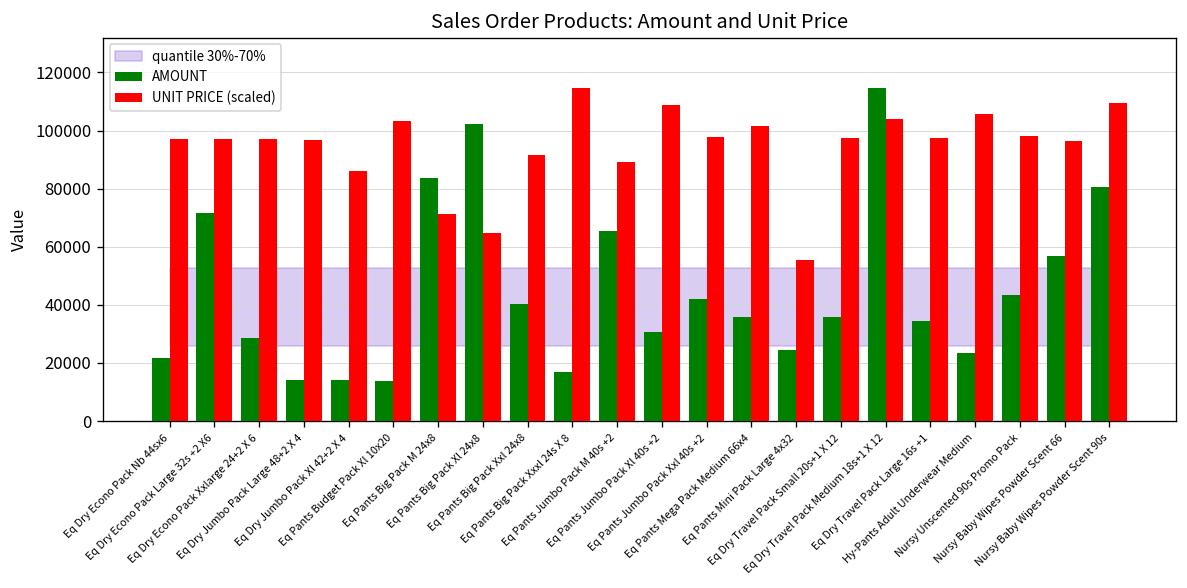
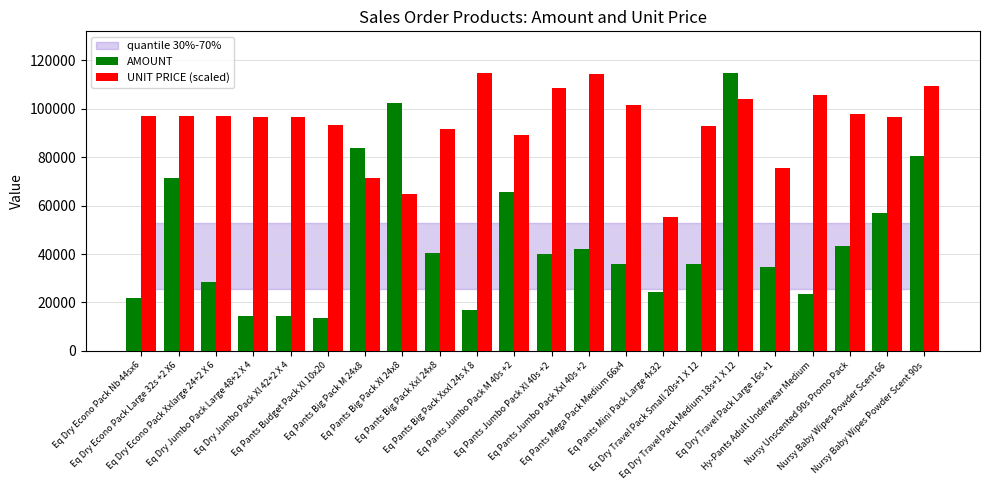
  {
    "AMOUNT": {
      "Eq Dry Econo Pack Nb 44sx6": 22000,
      "Eq Dry Econo Pack Large 32s +2 X6": 71000,
      "Eq Dry Econo Pack Xxlarge 24+2 X 6": 29000,
      "Eq Dry Jumbo Pack Large 48+2 X 4": 14000,
      "Eq Dry Jumbo Pack Xl 42+2 X 4": 14000,
      "Eq Pants Budget Pack Xl 10x20": 14000,
      "Eq Pants Big Pack M 24x8": 84000,
      "Eq Pants Big Pack Xl 24x8": 102000,
      "Eq Pants Big Pack Xxl 24x8": 40000,
      "Eq Pants Big Pack Xxxl 24s X 8": 17000,
      "Eq Pants Jumbo Pack M 40s +2": 66000,
-     "Eq Pants Jumbo Pack Xl 40s +2": 31000,
+     "Eq Pants Jumbo Pack Xl 40s +2": 40000,
      "Eq Pants Jumbo Pack Xxl 40s +2": 42000,
      "Eq Pants Mega Pack Medium 66x4": 36000,
      "Eq Pants Mini Pack Large 4x32": 24000,
      "Eq Dry Travel Pack Small 20s+1 X 12": 36000,
      "Eq Dry Travel Pack Medium 18s+1 X 12": 115000,
      "Eq Dry Travel Pack Large 16s +1": 34000,
      "Hy-Pants Adult Underwear Medium": 23000,
      "Nursy Unscented 90s Promo Pack": 43000,
      "Nursy Baby Wipes Powder Scent 66": 57000,
      "Nursy Baby Wipes Powder Scent 90s": 80000
    },
    "quantile 30%-70%": {
      "Eq Dry Econo Pack Nb 44sx6": 53000,
      "Eq Dry Econo Pack Large 32s +2 X6": 53000,
      "Eq Dry Econo Pack Xxlarge 24+2 X 6": 53000,
      "Eq Dry Jumbo Pack Large 48+2 X 4": 53000,
      "Eq Dry Jumbo Pack Xl 42+2 X 4": 53000,
      "Eq Pants Budget Pack Xl 10x20": 53000,
      "Eq Pants Big Pack M 24x8": 53000,
      "Eq Pants Big Pack Xl 24x8": 53000,
      "Eq Pants Big Pack Xxl 24x8": 53000,
      "Eq Pants Big Pack Xxxl 24s X 8": 53000,
      "Eq Pants Jumbo Pack M 40s +2": 53000,
      "Eq Pants Jumbo Pack Xl 40s +2": 53000,
      "Eq Pants Jumbo Pack Xxl 40s +2": 53000,
      "Eq Pants Mega Pack Medium 66x4": 53000,
      "Eq Pants Mini Pack Large 4x32": 53000,
      "Eq Dry Travel Pack Small 20s+1 X 12": 53000,
      "Eq Dry Travel Pack Medium 18s+1 X 12": 53000,
      "Eq Dry Travel Pack Large 16s +1": 53000,
      "Hy-Pants Adult Underwear Medium": 53000,
      "Nursy Unscented 90s Promo Pack": 53000,
      "Nursy Baby Wipes Powder Scent 66": 53000,
      "Nursy Baby Wipes Powder Scent 90s": 53000
    },
    "UNIT PRICE (scaled)": {
      "Eq Dry Econo Pack Nb 44sx6": 97000,
      "Eq Dry Econo Pack Large 32s +2 X6": 97000,
      "Eq Dry Econo Pack Xxlarge 24+2 X 6": 97000,
      "Eq Dry Jumbo Pack Large 48+2 X 4": 97000,
-     "Eq Dry Jumbo Pack Xl 42+2 X 4": 86000,
-     "Eq Pants Budget Pack Xl 10x20": 103000,
+     "Eq Dry Jumbo Pack Xl 42+2 X 4": 97000,
+     "Eq Pants Budget Pack Xl 10x20": 93000,
      "Eq Pants Big Pack M 24x8": 71000,
      "Eq Pants Big Pack Xl 24x8": 65000,
      "Eq Pants Big Pack Xxl 24x8": 91000,
      "Eq Pants Big Pack Xxxl 24s X 8": 115000,
      "Eq Pants Jumbo Pack M 40s +2": 89000,
      "Eq Pants Jumbo Pack Xl 40s +2": 109000,
-     "Eq Pants Jumbo Pack Xxl 40s +2": 98000,
+     "Eq Pants Jumbo Pack Xxl 40s +2": 115000,
      "Eq Pants Mega Pack Medium 66x4": 102000,
      "Eq Pants Mini Pack Large 4x32": 55000,
-     "Eq Dry Travel Pack Small 20s+1 X 12": 98000,
+     "Eq Dry Travel Pack Small 20s+1 X 12": 93000,
      "Eq Dry Travel Pack Medium 18s+1 X 12": 104000,
-     "Eq Dry Travel Pack Large 16s +1": 98000,
+     "Eq Dry Travel Pack Large 16s +1": 75000,
      "Hy-Pants Adult Underwear Medium": 106000,
      "Nursy Unscented 90s Promo Pack": 98000,
      "Nursy Baby Wipes Powder Scent 66": 96000,
      "Nursy Baby Wipes Powder Scent 90s": 109000
    }
  }
